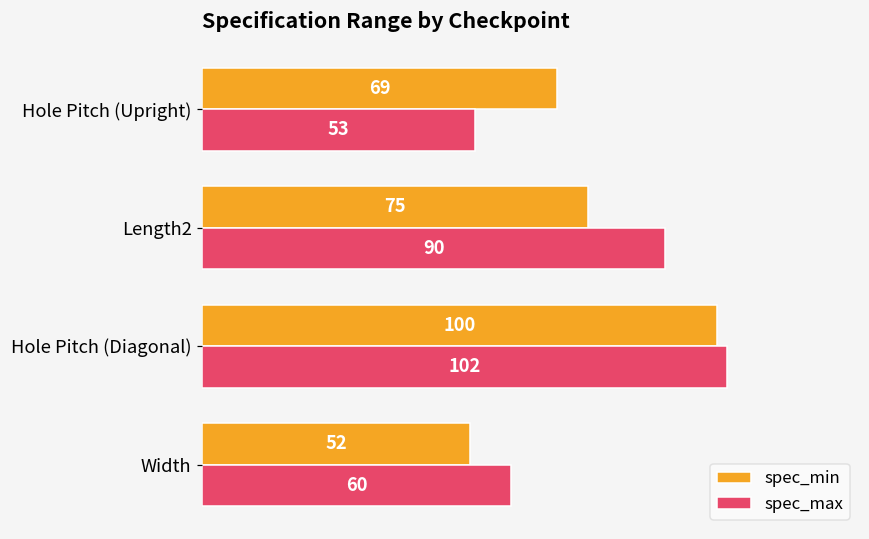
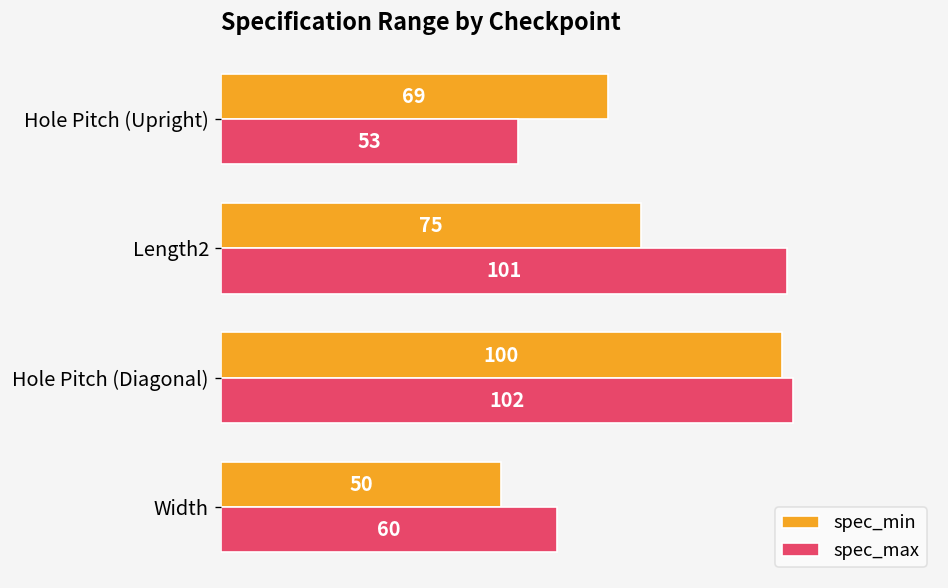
  {
    "spec_min": {
      "Hole Pitch (Upright)": 69,
      "Length2": 75,
      "Hole Pitch (Diagonal)": 100,
-     "Width": 52
+     "Width": 50
    },
    "spec_max": {
      "Hole Pitch (Upright)": 53,
-     "Length2": 90,
+     "Length2": 101,
      "Hole Pitch (Diagonal)": 102,
      "Width": 60
    }
  }
